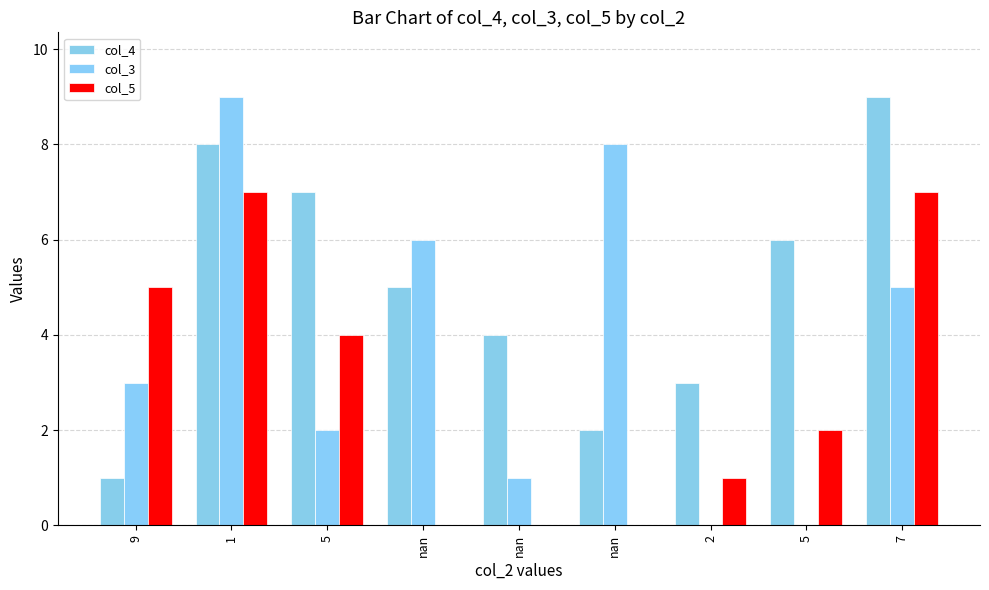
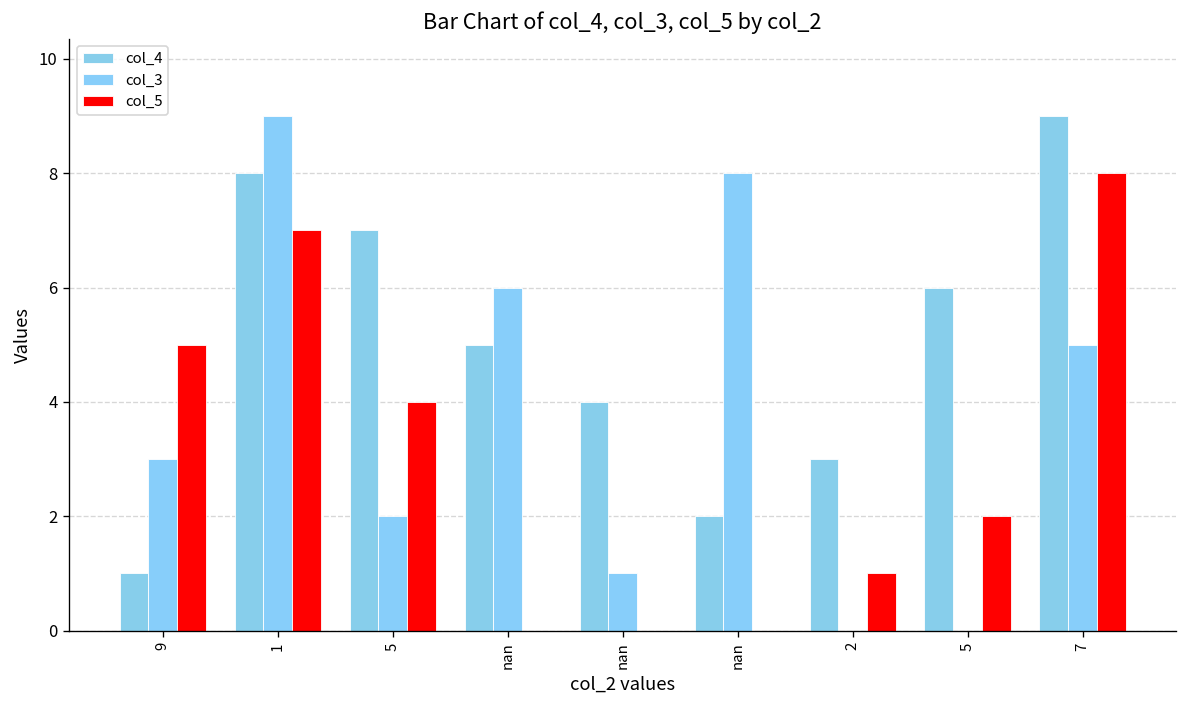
  {
    "col_5": {
      "9": 5,
      "1": 7,
      "2": 1,
-     "7": 7
+     "7": 8
    }
  }
